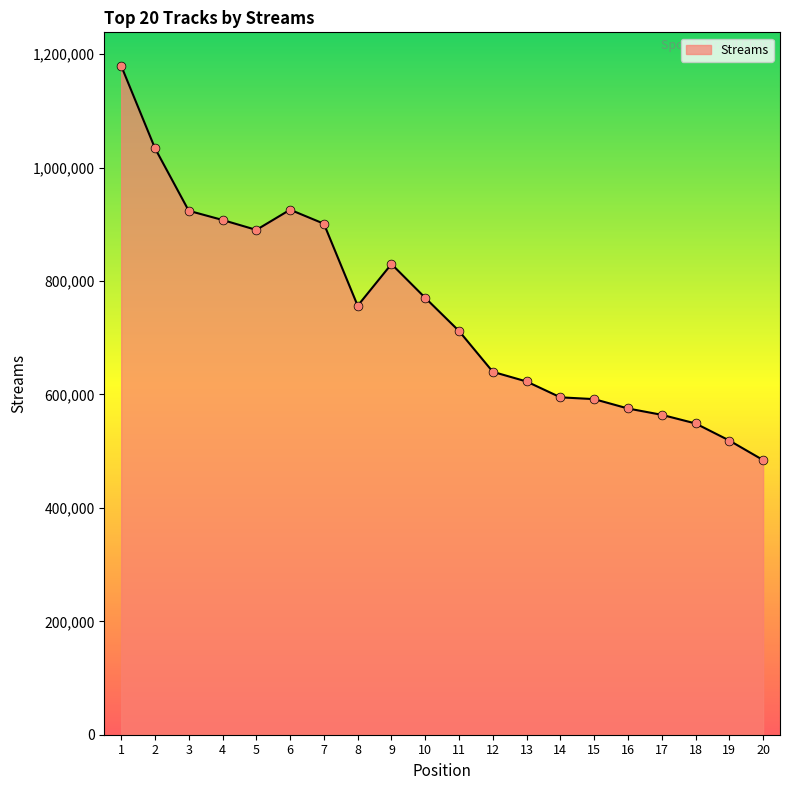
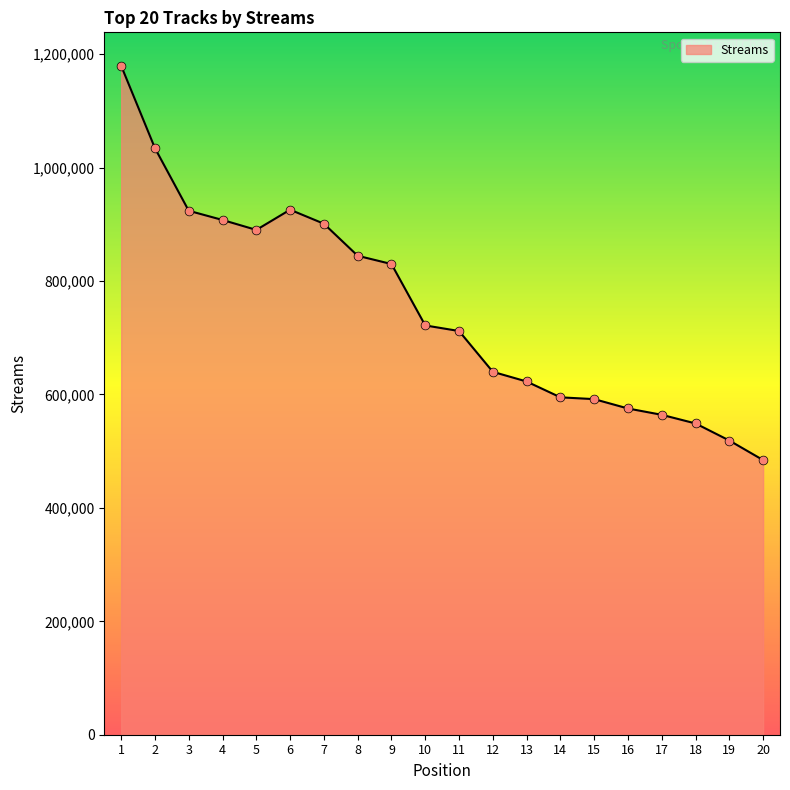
  {
    "1": "1,180,000",
    "2": "1,030,000",
    "3": "920,000",
    "4": "910,000",
    "5": "890,000",
    "6": "930,000",
    "7": "900,000",
-   "8": "760,000",
+   "8": "840,000",
    "9": "830,000",
-   "10": "770,000",
+   "10": "720,000",
    "11": "710,000",
    "12": "640,000",
    "13": "620,000",
    "14": "590,000",
    "15": "590,000",
    "16": "580,000",
    "17": "560,000",
    "18": "550,000",
    "19": "520,000",
    "20": "480,000"
  }
